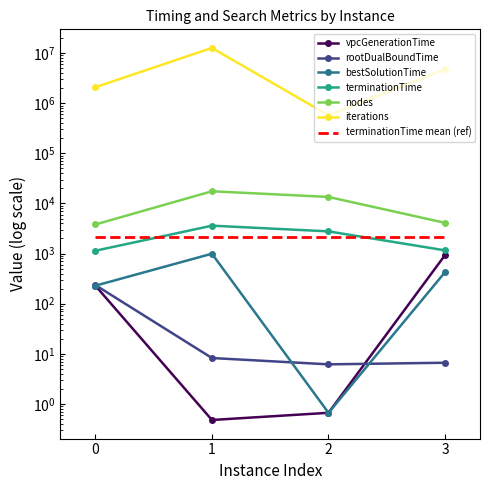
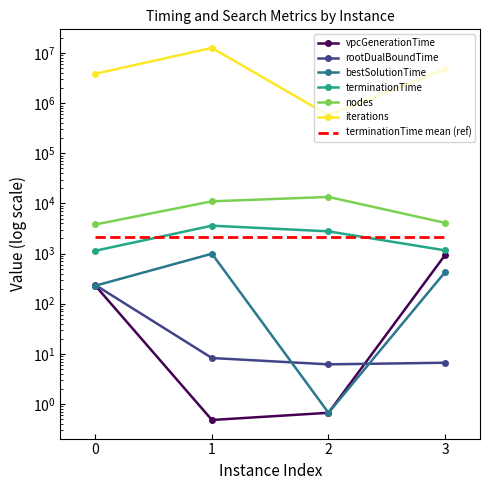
  {
    "vpcGenerationTime": {
      "1": 0.5,
      "3": 900
    },
    "nodes": {
      "0": 4000,
-     "1": 18000,
+     "1": 11000,
      "2": 13000,
      "3": 4000
    },
    "iterations": {
-     "0": 2100000,
+     "0": 4000000,
      "1": 13000000
    },
    "terminationTime mean (ref)": {
      "0": 2200,
      "1": 2200,
      "2": 2200,
      "3": 2200
    }
  }
